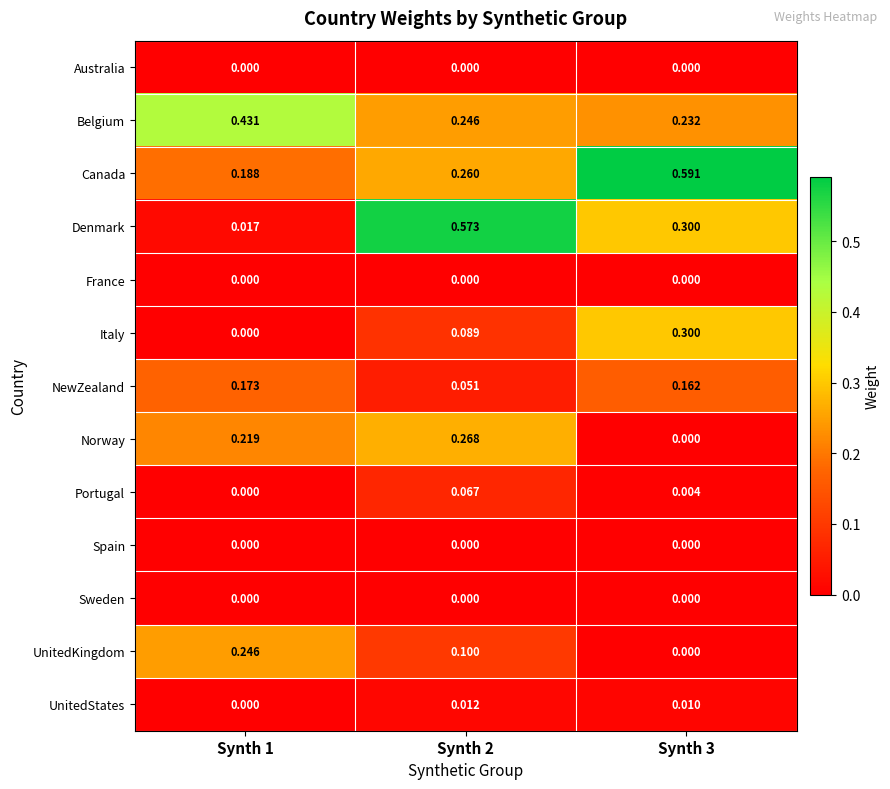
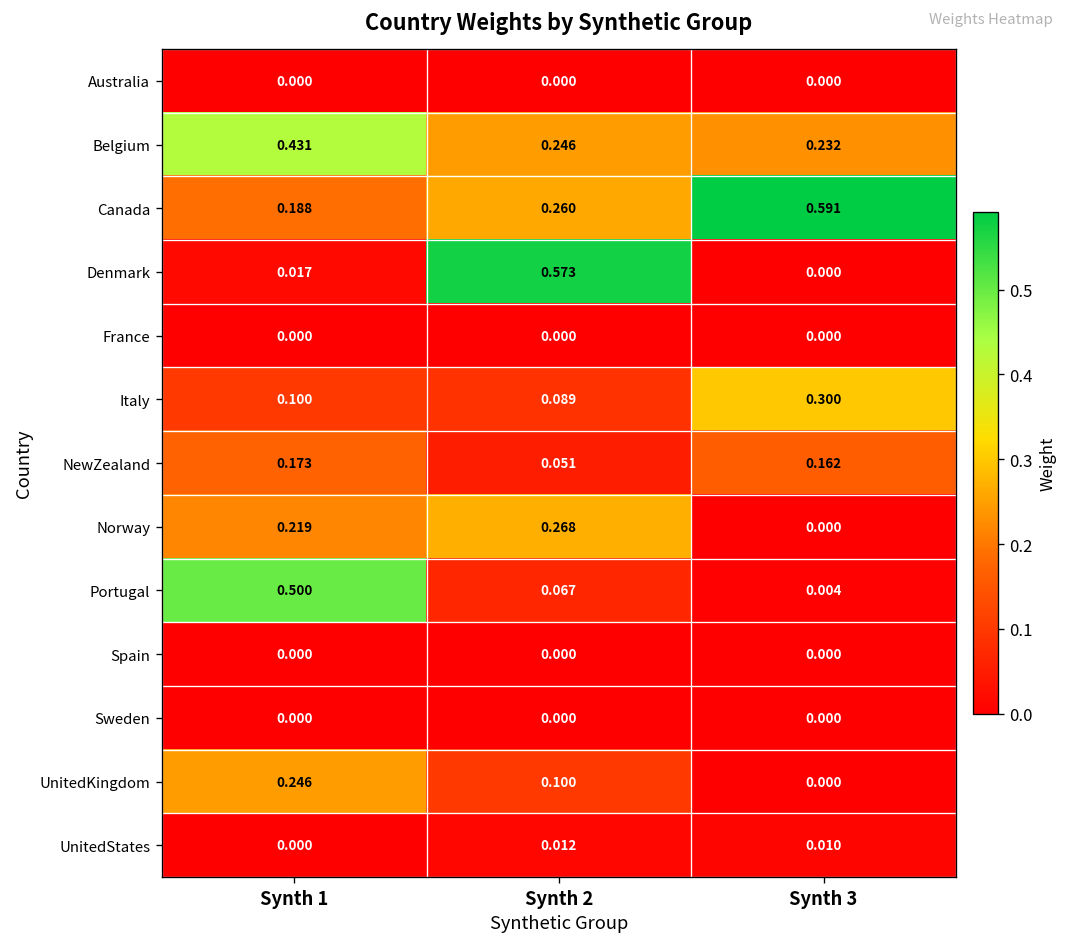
  {
    "Australia": {
      "Synth 1": 0.000,
      "Synth 2": 0.000,
      "Synth 3": 0.000
    },
    "Belgium": {
      "Synth 1": 0.431,
      "Synth 2": 0.246,
      "Synth 3": 0.232
    },
    "Canada": {
      "Synth 1": 0.188,
      "Synth 2": 0.260,
      "Synth 3": 0.591
    },
    "Denmark": {
      "Synth 1": 0.017,
      "Synth 2": 0.573,
-     "Synth 3": 0.300
+     "Synth 3": 0.000
    },
    "France": {
      "Synth 1": 0.000,
      "Synth 2": 0.000,
      "Synth 3": 0.000
    },
    "Italy": {
-     "Synth 1": 0.000,
+     "Synth 1": 0.100,
      "Synth 2": 0.089,
      "Synth 3": 0.300
    },
    "NewZealand": {
      "Synth 1": 0.173,
      "Synth 2": 0.051,
      "Synth 3": 0.162
    },
    "Norway": {
      "Synth 1": 0.219,
      "Synth 2": 0.268,
      "Synth 3": 0.000
    },
    "Portugal": {
-     "Synth 1": 0.000,
+     "Synth 1": 0.500,
      "Synth 2": 0.067,
      "Synth 3": 0.004
    },
    "Spain": {
      "Synth 1": 0.000,
      "Synth 2": 0.000,
      "Synth 3": 0.000
    },
    "Sweden": {
      "Synth 1": 0.000,
      "Synth 2": 0.000,
      "Synth 3": 0.000
    },
    "UnitedKingdom": {
      "Synth 1": 0.246,
      "Synth 2": 0.100,
      "Synth 3": 0.000
    },
    "UnitedStates": {
      "Synth 1": 0.000,
      "Synth 2": 0.012,
      "Synth 3": 0.010
    }
  }
